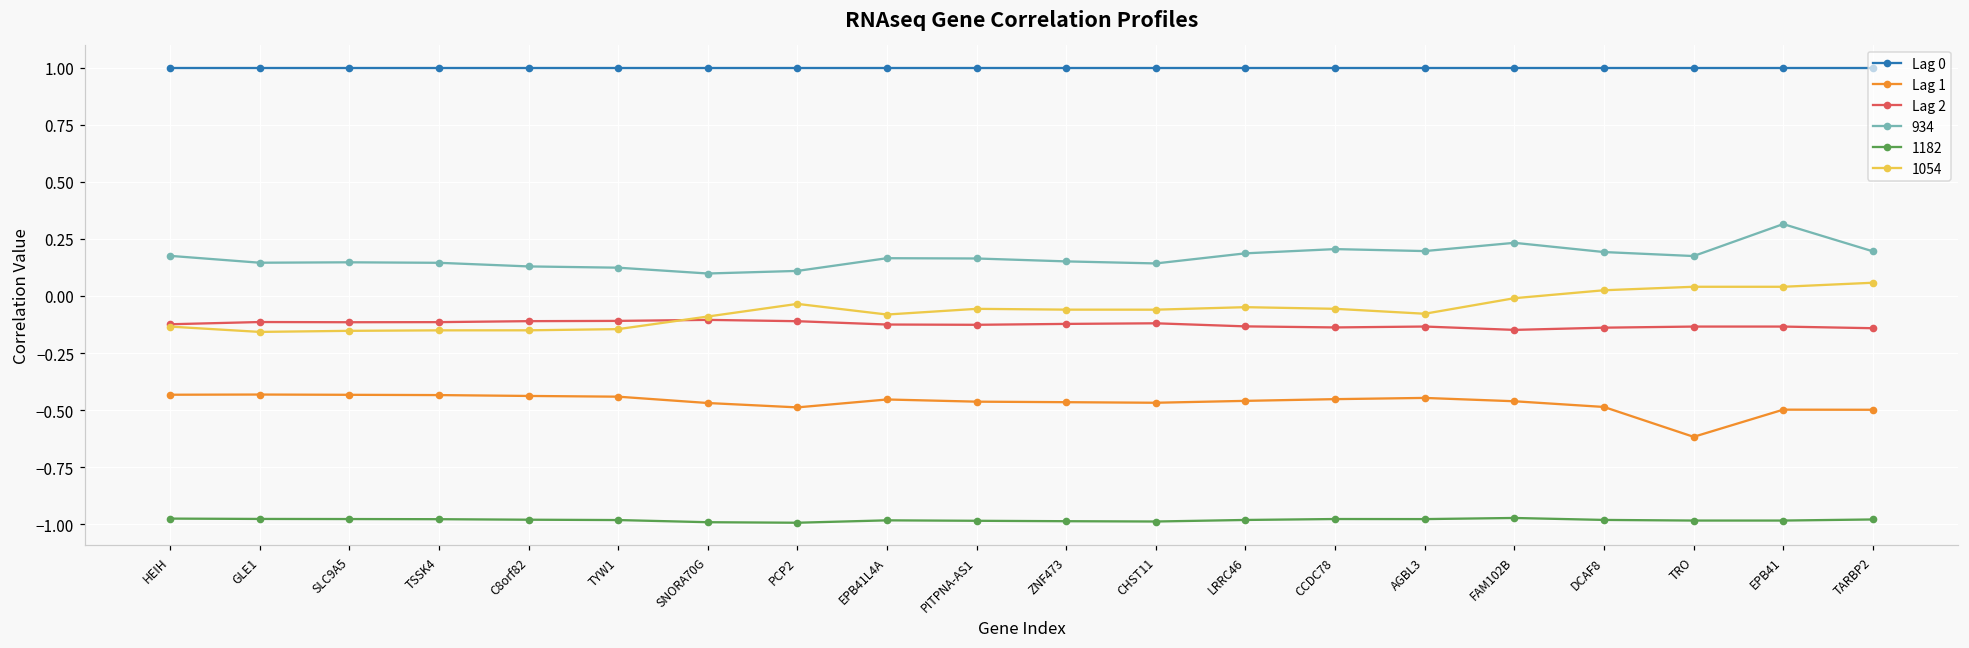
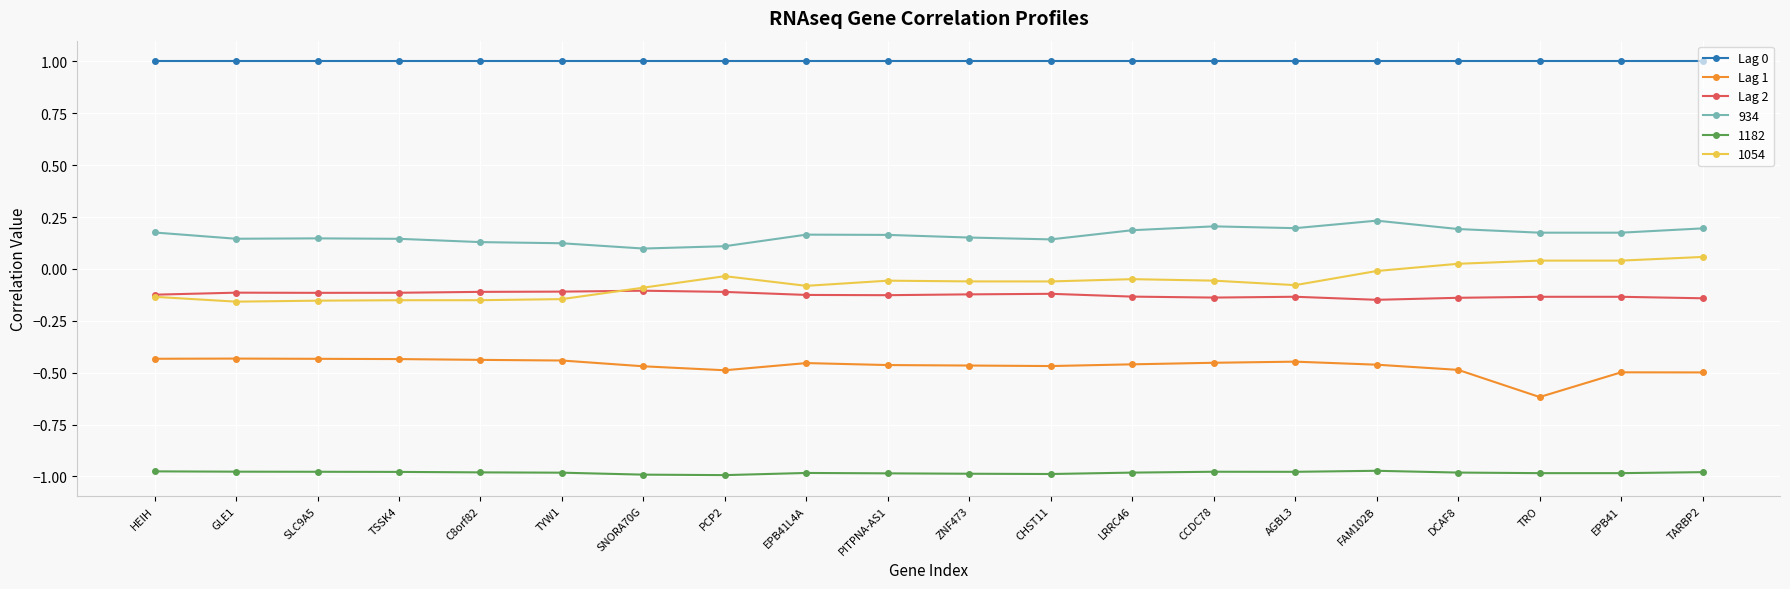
  {
    "Lag 0": {
      "HEIH": 1.00,
      "GLE1": 1.00,
      "SLC9A5": 1.00,
      "TSSK4": 1.00,
      "C8orf82": 1.00,
      "TYW1": 1.00,
      "SNORA70G": 1.00,
      "PCP2": 1.00,
      "EPB41L4A": 1.00,
      "PITPNA-AS1": 1.00,
      "ZNF473": 1.00,
      "CHST11": 1.00,
      "LRRC46": 1.00,
      "CCDC78": 1.00,
      "AGBL3": 1.00,
      "FAM102B": 1.00,
      "DCAF8": 1.00,
      "TRO": 1.00,
      "EPB41": 1.00
    },
    "Lag 1": {
      "HEIH": -0.43,
      "GLE1": -0.43,
      "SLC9A5": -0.43,
      "TSSK4": -0.43,
      "C8orf82": -0.44,
      "TYW1": -0.44,
      "SNORA70G": -0.47,
      "PCP2": -0.49,
      "EPB41L4A": -0.45,
      "PITPNA-AS1": -0.46,
      "ZNF473": -0.47,
      "CHST11": -0.47,
      "LRRC46": -0.46,
      "CCDC78": -0.45,
      "AGBL3": -0.45,
      "FAM102B": -0.46,
      "DCAF8": -0.49,
      "TRO": -0.62,
      "EPB41": -0.50,
      "TARBP2": -0.50
    },
    "Lag 2": {
      "GLE1": -0.11,
      "SLC9A5": -0.12,
      "TSSK4": -0.11,
      "C8orf82": -0.11,
      "TYW1": -0.11,
      "SNORA70G": -0.10,
      "PCP2": -0.11,
      "EPB41L4A": -0.13,
      "PITPNA-AS1": -0.13,
      "ZNF473": -0.12,
      "CHST11": -0.12,
      "LRRC46": -0.13,
      "CCDC78": -0.14,
      "AGBL3": -0.13,
      "FAM102B": -0.15,
      "DCAF8": -0.14,
      "TRO": -0.13,
      "EPB41": -0.13,
      "TARBP2": -0.14
    },
    "934": {
      "HEIH": 0.18,
      "GLE1": 0.15,
      "SLC9A5": 0.15,
      "TSSK4": 0.15,
      "C8orf82": 0.13,
      "TYW1": 0.12,
      "SNORA70G": 0.10,
      "PCP2": 0.11,
      "EPB41L4A": 0.17,
      "PITPNA-AS1": 0.16,
      "ZNF473": 0.15,
      "CHST11": 0.14,
      "LRRC46": 0.19,
      "CCDC78": 0.21,
      "AGBL3": 0.20,
      "FAM102B": 0.23,
      "DCAF8": 0.19,
      "TRO": 0.17,
-     "EPB41": 0.31,
+     "EPB41": 0.17,
      "TARBP2": 0.20
    },
    "1182": {
      "HEIH": -0.98,
      "GLE1": -0.98,
      "SLC9A5": -0.98,
      "TSSK4": -0.98,
      "C8orf82": -0.98,
      "TYW1": -0.98,
      "SNORA70G": -0.99,
      "PCP2": -0.99,
      "EPB41L4A": -0.98,
      "PITPNA-AS1": -0.98,
      "ZNF473": -0.99,
      "CHST11": -0.99,
      "LRRC46": -0.98,
      "CCDC78": -0.98,
      "AGBL3": -0.98,
      "FAM102B": -0.97,
      "DCAF8": -0.98,
      "TRO": -0.98,
      "EPB41": -0.98,
      "TARBP2": -0.98
    },
    "1054": {
      "GLE1": -0.16,
      "SLC9A5": -0.15,
      "TSSK4": -0.15,
      "C8orf82": -0.15,
      "TYW1": -0.15,
      "SNORA70G": -0.09,
      "PCP2": -0.03,
      "EPB41L4A": -0.08,
      "PITPNA-AS1": -0.06,
      "ZNF473": -0.06,
      "CHST11": -0.06,
      "LRRC46": -0.05,
      "CCDC78": -0.06,
      "AGBL3": -0.08,
      "FAM102B": -0.01,
      "DCAF8": 0.02,
      "TRO": 0.04,
      "EPB41": 0.04,
      "TARBP2": 0.06
    }
  }
